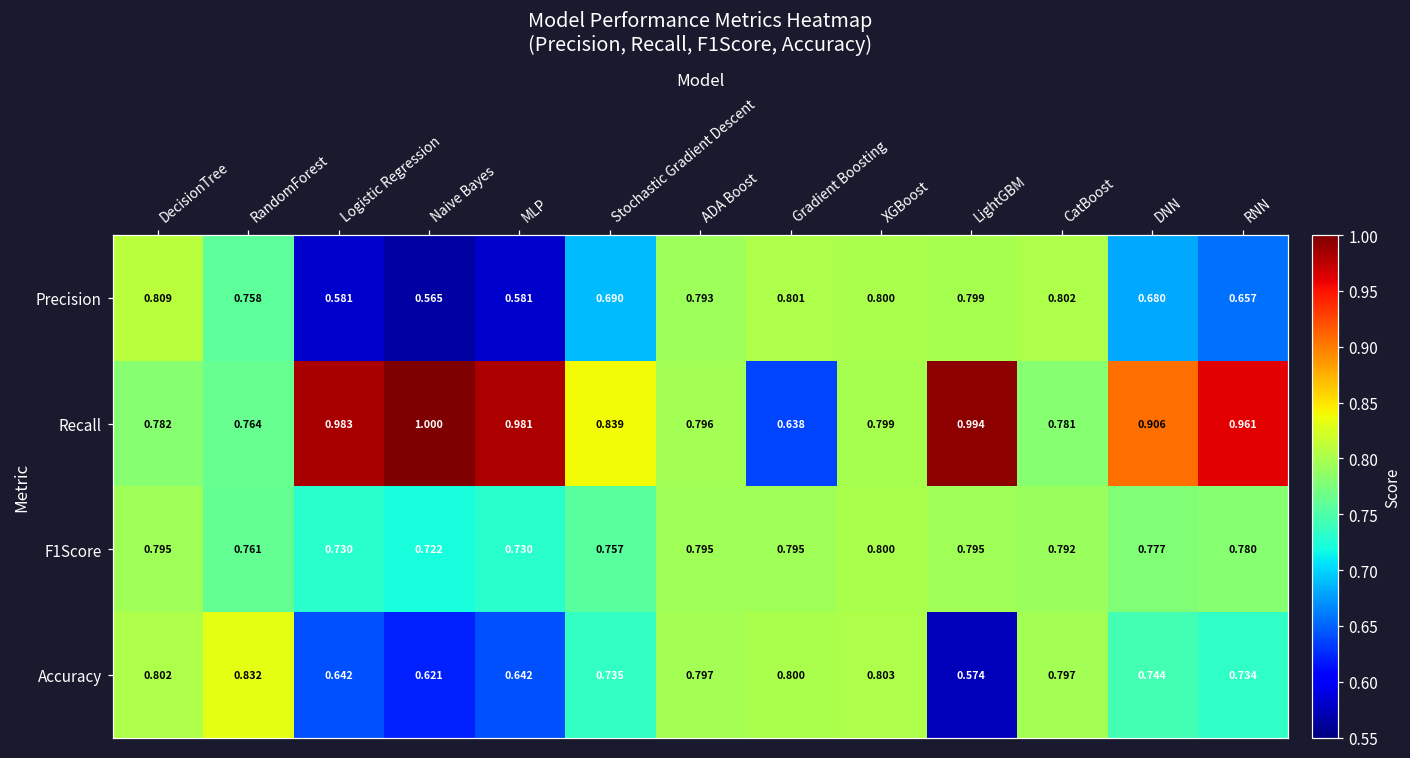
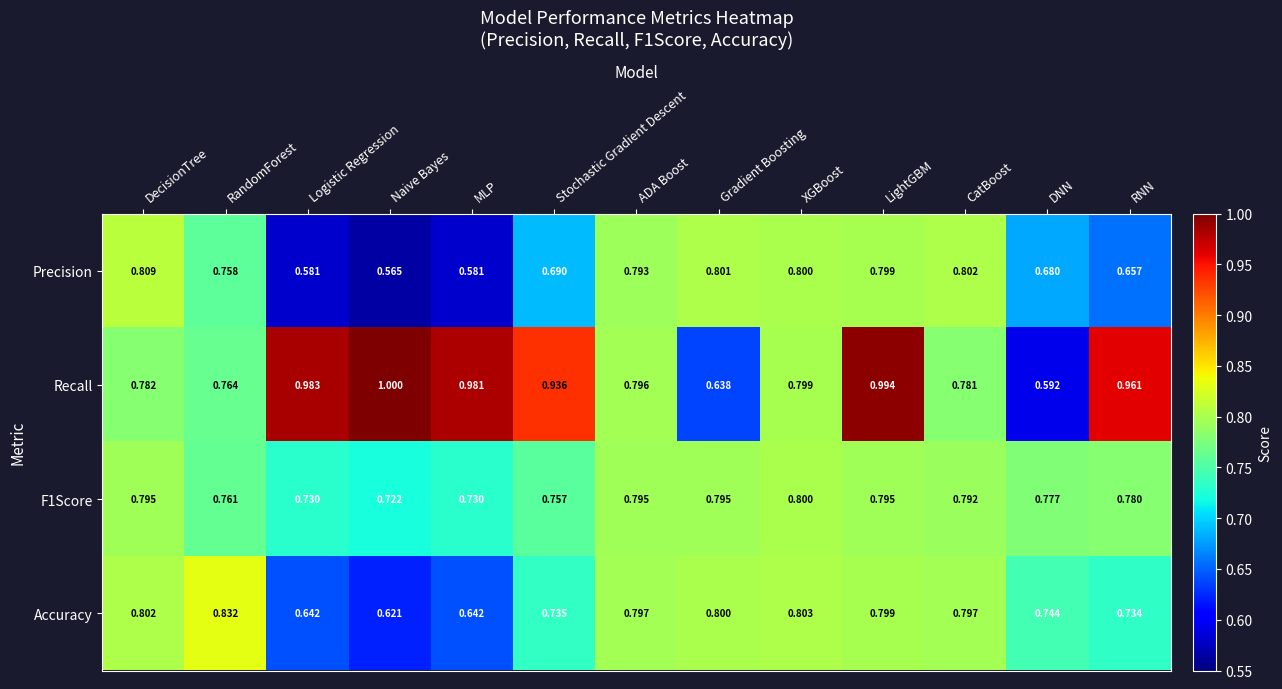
  {
    "Precision": {
      "DecisionTree": 0.809,
      "RandomForest": 0.758,
      "Logistic Regression": 0.581,
      "Naive Bayes": 0.565,
      "MLP": 0.581,
      "Stochastic Gradient Descent": 0.690,
      "ADA Boost": 0.793,
      "Gradient Boosting": 0.801,
      "XGBoost": 0.800,
      "LightGBM": 0.799,
      "CatBoost": 0.802,
      "DNN": 0.680,
      "RNN": 0.657
    },
    "Recall": {
      "DecisionTree": 0.782,
      "RandomForest": 0.764,
      "Logistic Regression": 0.983,
      "Naive Bayes": 1.000,
      "MLP": 0.981,
-     "Stochastic Gradient Descent": 0.839,
+     "Stochastic Gradient Descent": 0.936,
      "ADA Boost": 0.796,
      "Gradient Boosting": 0.638,
      "XGBoost": 0.799,
      "LightGBM": 0.994,
      "CatBoost": 0.781,
-     "DNN": 0.906,
+     "DNN": 0.592,
      "RNN": 0.961
    },
    "F1Score": {
      "DecisionTree": 0.795,
      "RandomForest": 0.761,
      "Logistic Regression": 0.730,
      "Naive Bayes": 0.722,
      "MLP": 0.730,
      "Stochastic Gradient Descent": 0.757,
      "ADA Boost": 0.795,
      "Gradient Boosting": 0.795,
      "XGBoost": 0.800,
      "LightGBM": 0.795,
      "CatBoost": 0.792,
      "DNN": 0.777,
      "RNN": 0.780
    },
    "Accuracy": {
      "DecisionTree": 0.802,
      "RandomForest": 0.832,
      "Logistic Regression": 0.642,
      "Naive Bayes": 0.621,
      "MLP": 0.642,
      "Stochastic Gradient Descent": 0.735,
      "ADA Boost": 0.797,
      "Gradient Boosting": 0.800,
      "XGBoost": 0.803,
-     "LightGBM": 0.574,
+     "LightGBM": 0.799,
      "CatBoost": 0.797,
      "DNN": 0.744,
      "RNN": 0.734
    }
  }
